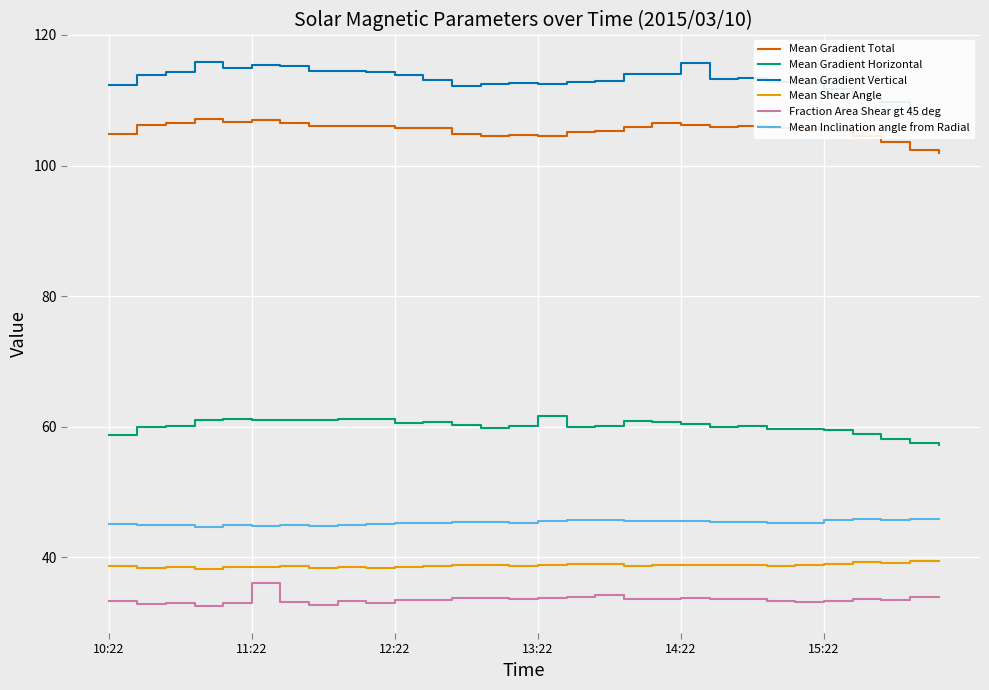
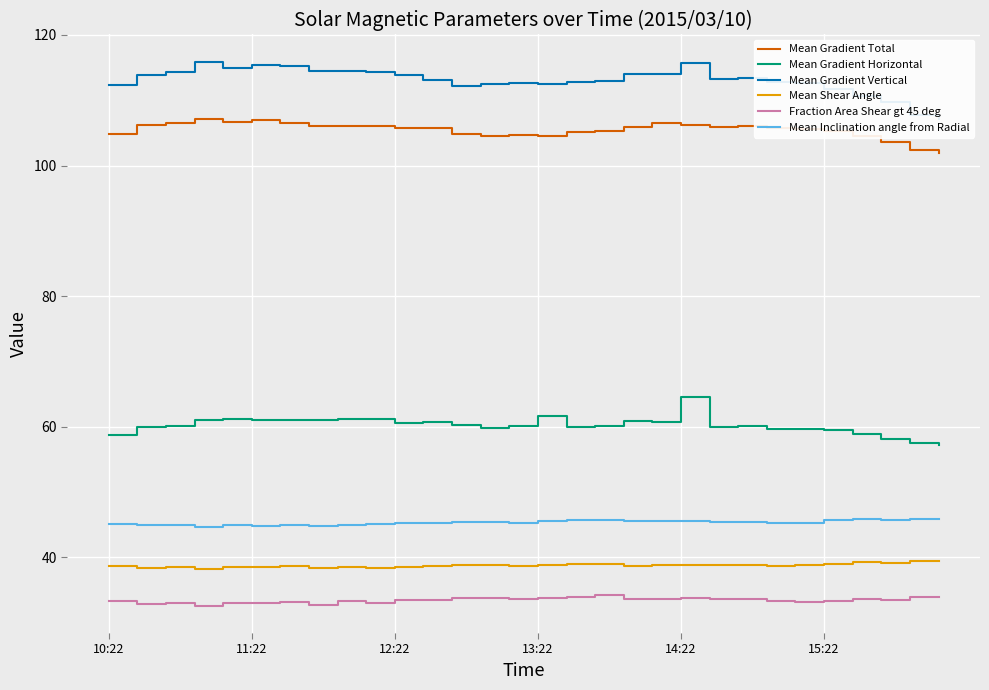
  {
    "Mean Gradient Total": {
      "10:22": 105,
      "11:22": 107,
      "12:22": 106,
      "13:22": 105,
      "14:22": 106
    },
    "Mean Gradient Horizontal": {
      "10:22": 59,
      "11:22": 61,
      "12:22": 61,
      "13:22": 62,
-     "14:22": 60,
+     "14:22": 65,
      "15:22": 59
    },
    "Mean Gradient Vertical": {
      "10:22": 112,
      "11:22": 115,
      "12:22": 114,
      "13:22": 113,
      "14:22": 116
    },
    "Mean Shear Angle": {
      "10:22": 39,
      "11:22": 39,
      "12:22": 39,
      "13:22": 39,
      "14:22": 39,
      "15:22": 39
    },
    "Fraction Area Shear gt 45 deg": {
      "10:22": 33,
-     "11:22": 36,
+     "11:22": 33,
      "12:22": 33,
      "13:22": 34,
      "14:22": 34,
      "15:22": 33
    },
    "Mean Inclination angle from Radial": {
      "10:22": 45,
      "11:22": 45,
      "12:22": 45,
      "13:22": 46,
      "14:22": 46,
      "15:22": 46
    }
  }
